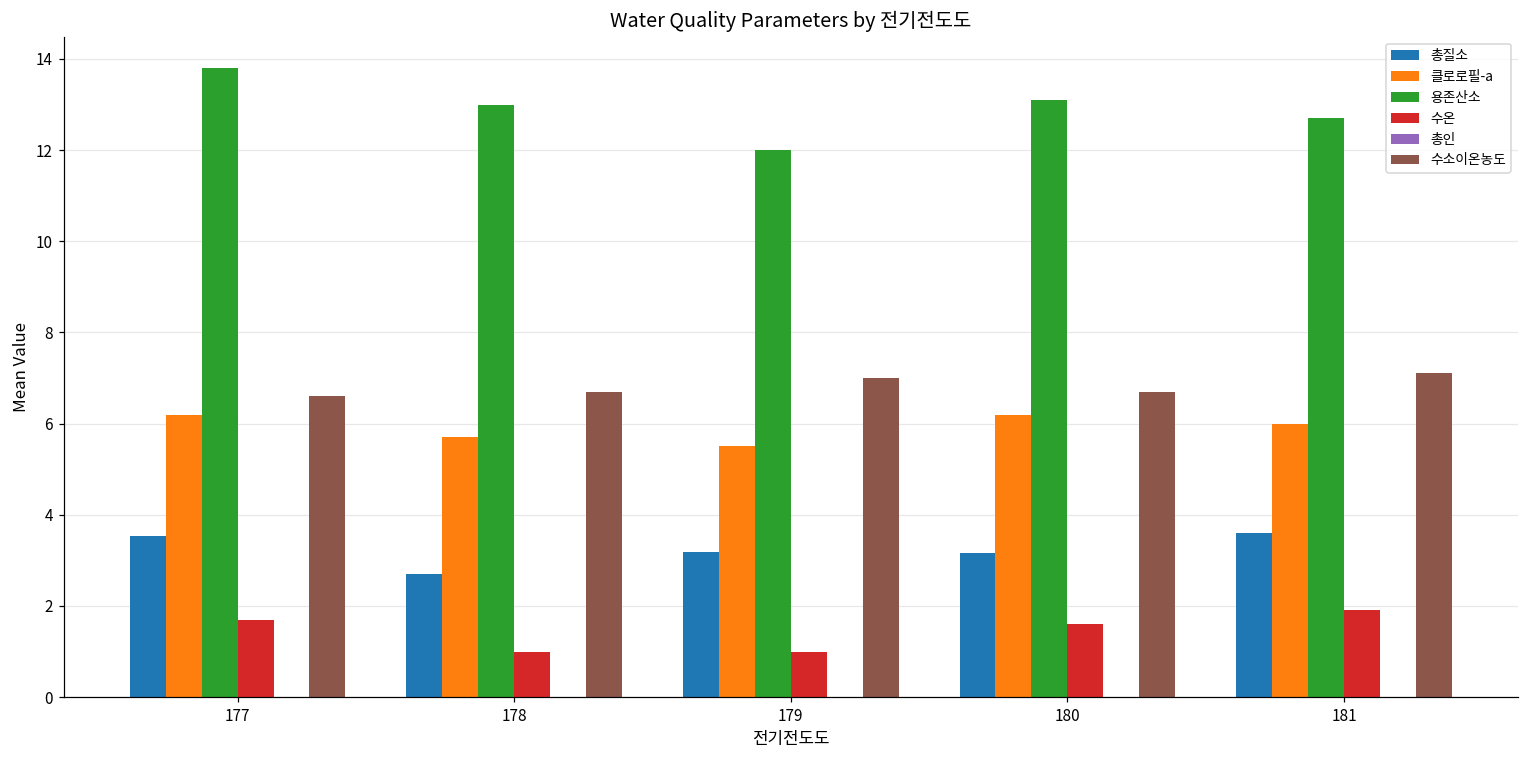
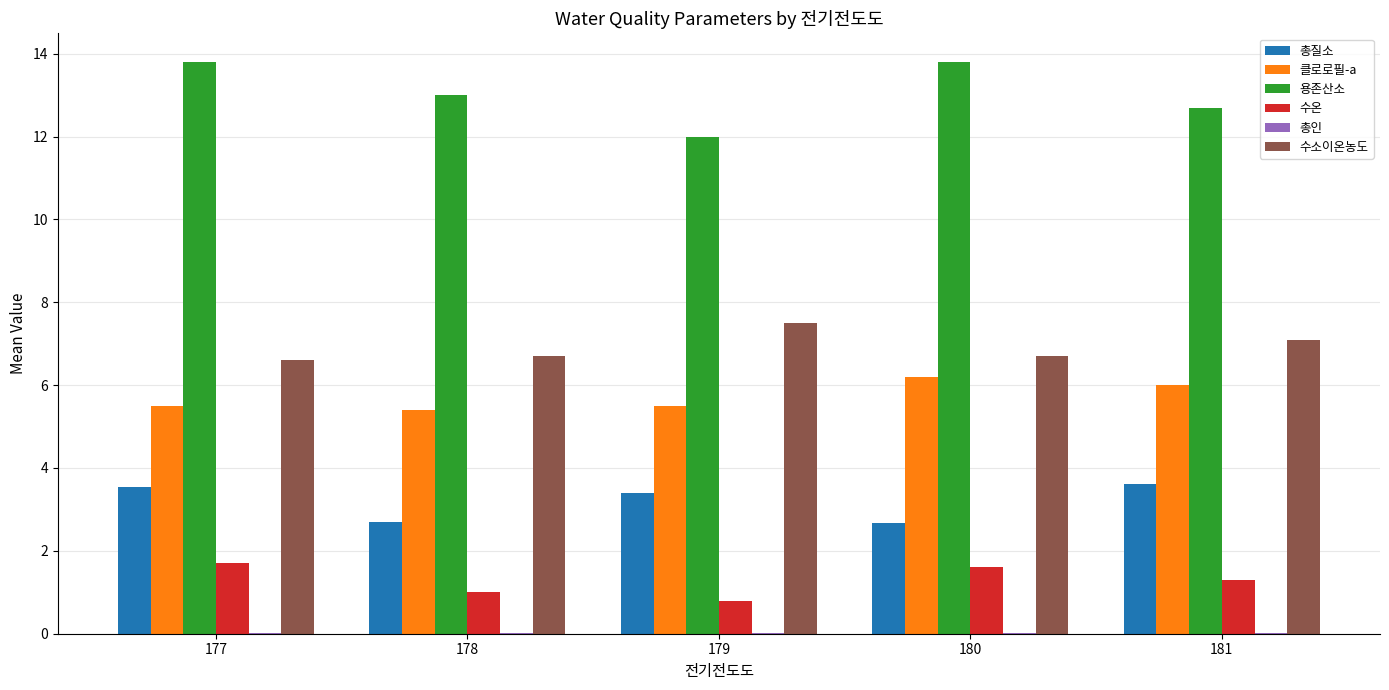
  {
    "총질소": {
      "177": 3.5,
      "178": 2.7,
-     "179": 3.2,
-     "180": 3.2,
+     "179": 3.4,
+     "180": 2.7,
      "181": 3.6
    },
    "클로로필-a": {
-     "177": 6.2,
-     "178": 5.7,
+     "177": 5.5,
+     "178": 5.4,
      "179": 5.5,
      "180": 6.2,
      "181": 6.0
    },
    "용존산소": {
      "177": 13.8,
      "178": 13.0,
      "179": 12.0,
-     "180": 13.1,
+     "180": 13.8,
      "181": 12.7
    },
    "수온": {
      "177": 1.7,
      "178": 1.0,
-     "179": 1.0,
+     "179": 0.8,
      "180": 1.6,
-     "181": 1.9
+     "181": 1.3
    },
    "수소이온농도": {
      "177": 6.6,
      "178": 6.7,
-     "179": 7.0,
+     "179": 7.5,
      "180": 6.7,
      "181": 7.1
    }
  }
